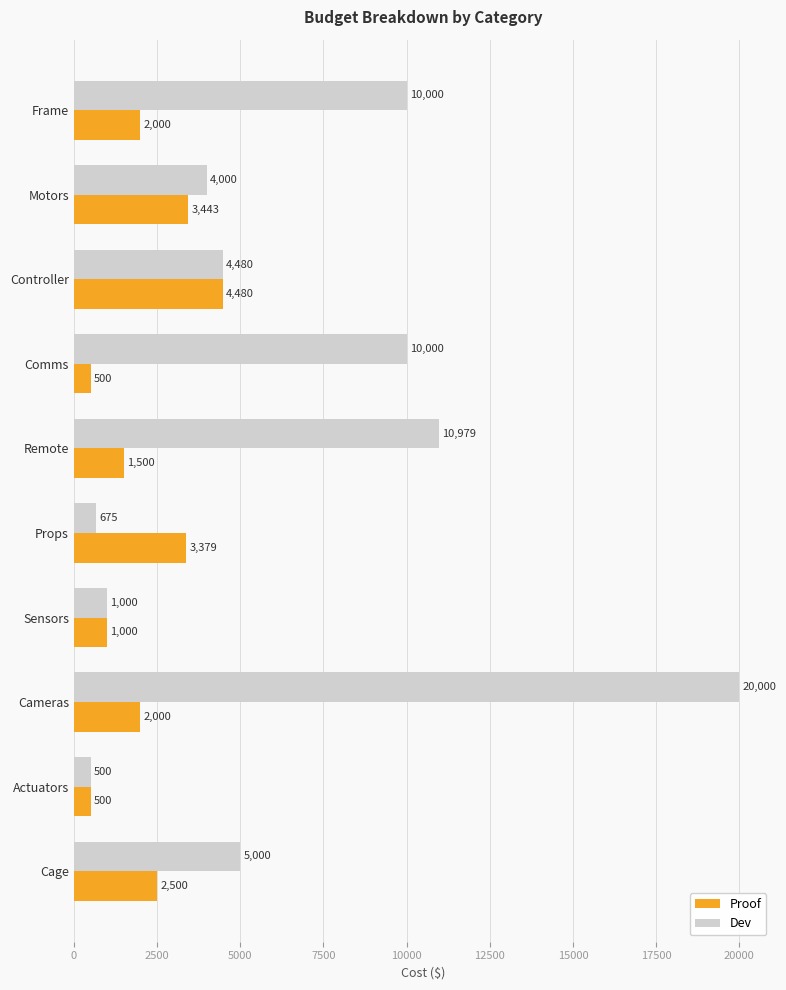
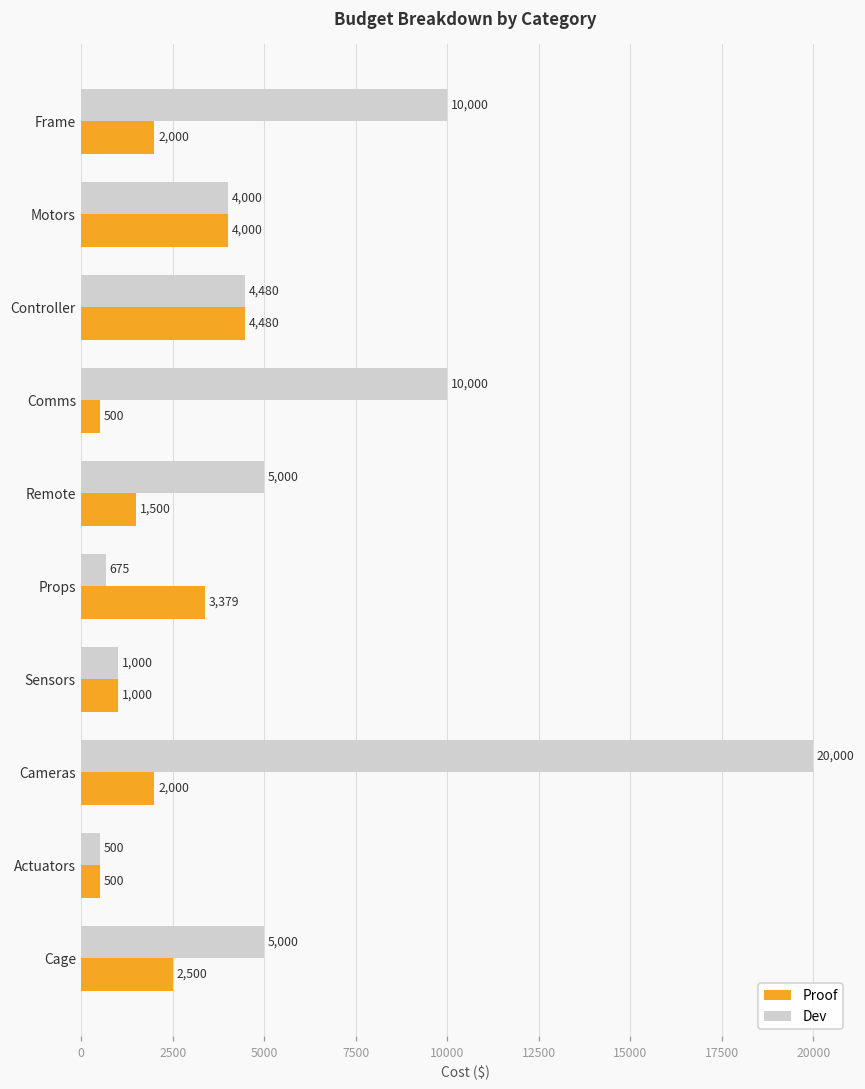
  {
    "Proof": {
      "Frame": "2,000",
-     "Motors": "3,443",
+     "Motors": "4,000",
      "Controller": "4,480",
      "Comms": "500",
      "Remote": "1,500",
      "Props": "3,379",
      "Sensors": "1,000",
      "Cameras": "2,000",
      "Actuators": "500",
      "Cage": "2,500"
    },
    "Dev": {
      "Frame": "10,000",
      "Motors": "4,000",
      "Controller": "4,480",
      "Comms": "10,000",
-     "Remote": "10,979",
+     "Remote": "5,000",
      "Props": "675",
      "Sensors": "1,000",
      "Cameras": "20,000",
      "Actuators": "500",
      "Cage": "5,000"
    }
  }
